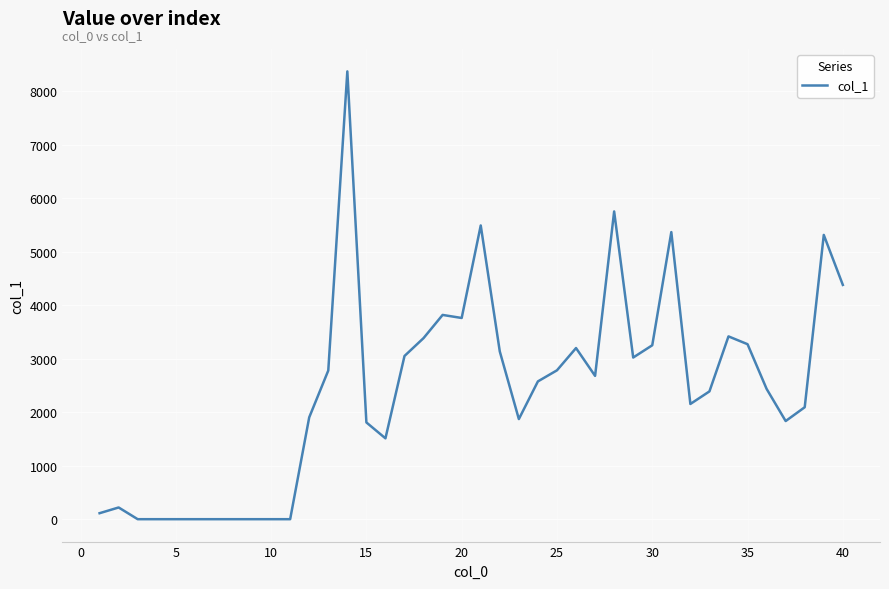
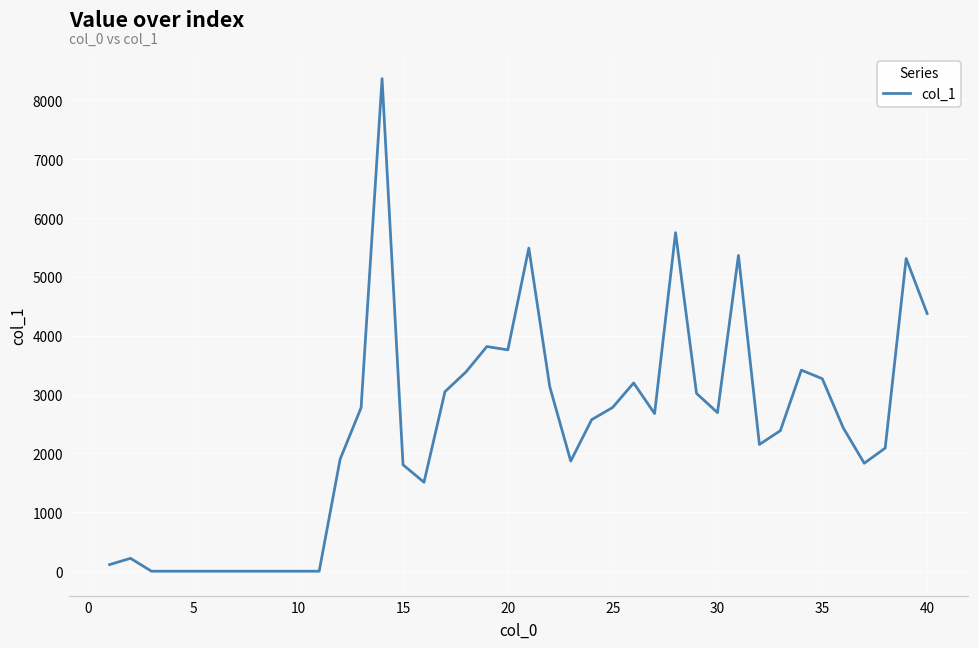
  {
    "5": 0,
    "10": 0,
    "15": 1800,
    "20": 3800,
    "25": 2800,
-   "30": 3300,
+   "30": 2700,
    "35": 3300,
    "40": 4400
  }
